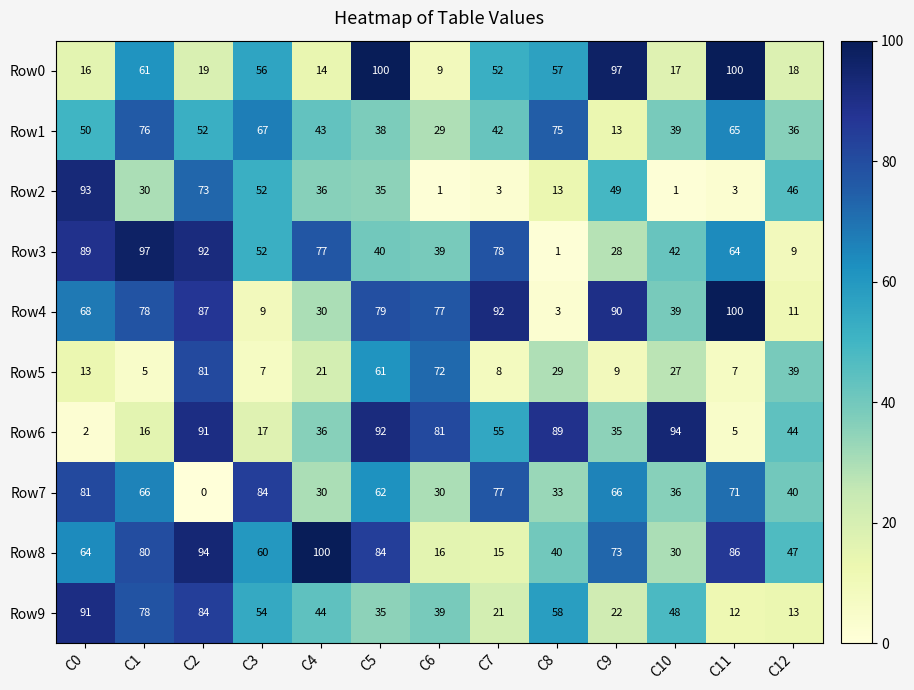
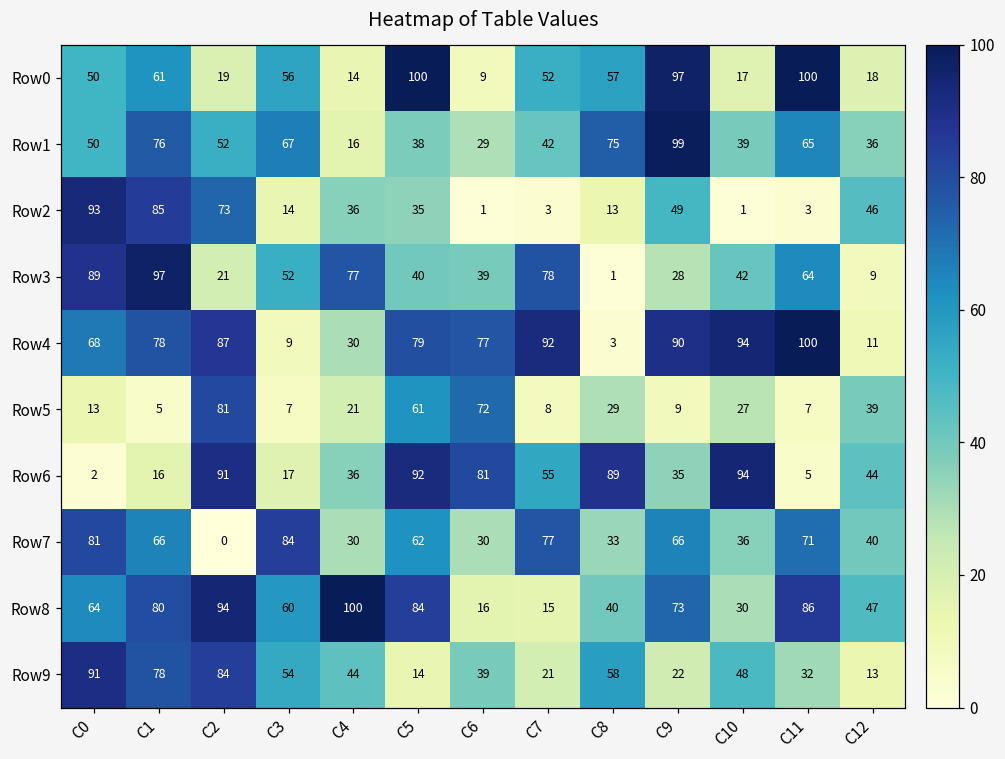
  {
    "Row0": {
-     "C0": 16,
+     "C0": 50,
      "C1": 61,
      "C2": 19,
      "C3": 56,
      "C4": 14,
      "C5": 100,
      "C6": 9,
      "C7": 52,
      "C8": 57,
      "C9": 97,
      "C10": 17,
      "C11": 100,
      "C12": 18
    },
    "Row1": {
      "C0": 50,
      "C1": 76,
      "C2": 52,
      "C3": 67,
-     "C4": 43,
+     "C4": 16,
      "C5": 38,
      "C6": 29,
      "C7": 42,
      "C8": 75,
-     "C9": 13,
+     "C9": 99,
      "C10": 39,
      "C11": 65,
      "C12": 36
    },
    "Row2": {
      "C0": 93,
-     "C1": 30,
+     "C1": 85,
      "C2": 73,
-     "C3": 52,
+     "C3": 14,
      "C4": 36,
      "C5": 35,
      "C6": 1,
      "C7": 3,
      "C8": 13,
      "C9": 49,
      "C10": 1,
      "C11": 3,
      "C12": 46
    },
    "Row3": {
      "C0": 89,
      "C1": 97,
-     "C2": 92,
+     "C2": 21,
      "C3": 52,
      "C4": 77,
      "C5": 40,
      "C6": 39,
      "C7": 78,
      "C8": 1,
      "C9": 28,
      "C10": 42,
      "C11": 64,
      "C12": 9
    },
    "Row4": {
      "C0": 68,
      "C1": 78,
      "C2": 87,
      "C3": 9,
      "C4": 30,
      "C5": 79,
      "C6": 77,
      "C7": 92,
      "C8": 3,
      "C9": 90,
-     "C10": 39,
+     "C10": 94,
      "C11": 100,
      "C12": 11
    },
    "Row5": {
      "C0": 13,
      "C1": 5,
      "C2": 81,
      "C3": 7,
      "C4": 21,
      "C5": 61,
      "C6": 72,
      "C7": 8,
      "C8": 29,
      "C9": 9,
      "C10": 27,
      "C11": 7,
      "C12": 39
    },
    "Row6": {
      "C0": 2,
      "C1": 16,
      "C2": 91,
      "C3": 17,
      "C4": 36,
      "C5": 92,
      "C6": 81,
      "C7": 55,
      "C8": 89,
      "C9": 35,
      "C10": 94,
      "C11": 5,
      "C12": 44
    },
    "Row7": {
      "C0": 81,
      "C1": 66,
      "C2": 0,
      "C3": 84,
      "C4": 30,
      "C5": 62,
      "C6": 30,
      "C7": 77,
      "C8": 33,
      "C9": 66,
      "C10": 36,
      "C11": 71,
      "C12": 40
    },
    "Row8": {
      "C0": 64,
      "C1": 80,
      "C2": 94,
      "C3": 60,
      "C4": 100,
      "C5": 84,
      "C6": 16,
      "C7": 15,
      "C8": 40,
      "C9": 73,
      "C10": 30,
      "C11": 86,
      "C12": 47
    },
    "Row9": {
      "C0": 91,
      "C1": 78,
      "C2": 84,
      "C3": 54,
      "C4": 44,
-     "C5": 35,
+     "C5": 14,
      "C6": 39,
      "C7": 21,
      "C8": 58,
      "C9": 22,
      "C10": 48,
-     "C11": 12,
+     "C11": 32,
      "C12": 13
    }
  }
